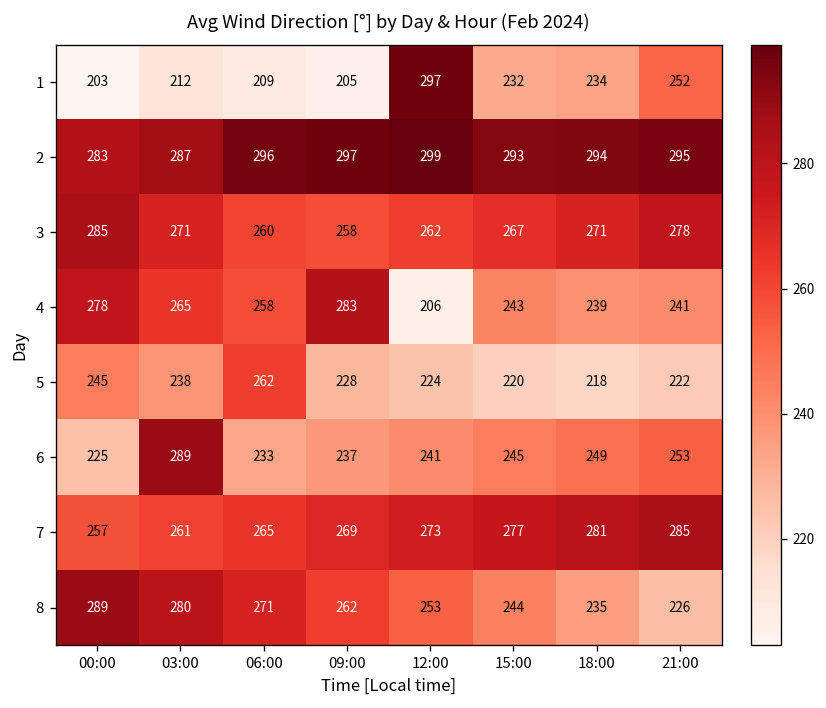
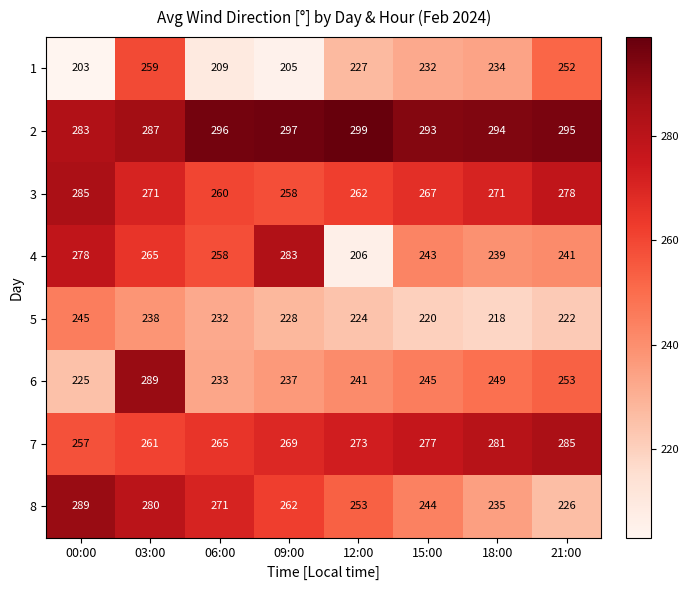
  {
    "1": {
      "00:00": 203,
-     "03:00": 212,
+     "03:00": 259,
      "06:00": 209,
      "09:00": 205,
-     "12:00": 297,
+     "12:00": 227,
      "15:00": 232,
      "18:00": 234,
      "21:00": 252
    },
    "2": {
      "00:00": 283,
      "03:00": 287,
      "06:00": 296,
      "09:00": 297,
      "12:00": 299,
      "15:00": 293,
      "18:00": 294,
      "21:00": 295
    },
    "3": {
      "00:00": 285,
      "03:00": 271,
      "06:00": 260,
      "09:00": 258,
      "12:00": 262,
      "15:00": 267,
      "18:00": 271,
      "21:00": 278
    },
    "4": {
      "00:00": 278,
      "03:00": 265,
      "06:00": 258,
      "09:00": 283,
      "12:00": 206,
      "15:00": 243,
      "18:00": 239,
      "21:00": 241
    },
    "5": {
      "00:00": 245,
      "03:00": 238,
-     "06:00": 262,
+     "06:00": 232,
      "09:00": 228,
      "12:00": 224,
      "15:00": 220,
      "18:00": 218,
      "21:00": 222
    },
    "6": {
      "00:00": 225,
      "03:00": 289,
      "06:00": 233,
      "09:00": 237,
      "12:00": 241,
      "15:00": 245,
      "18:00": 249,
      "21:00": 253
    },
    "7": {
      "00:00": 257,
      "03:00": 261,
      "06:00": 265,
      "09:00": 269,
      "12:00": 273,
      "15:00": 277,
      "18:00": 281,
      "21:00": 285
    },
    "8": {
      "00:00": 289,
      "03:00": 280,
      "06:00": 271,
      "09:00": 262,
      "12:00": 253,
      "15:00": 244,
      "18:00": 235,
      "21:00": 226
    }
  }
